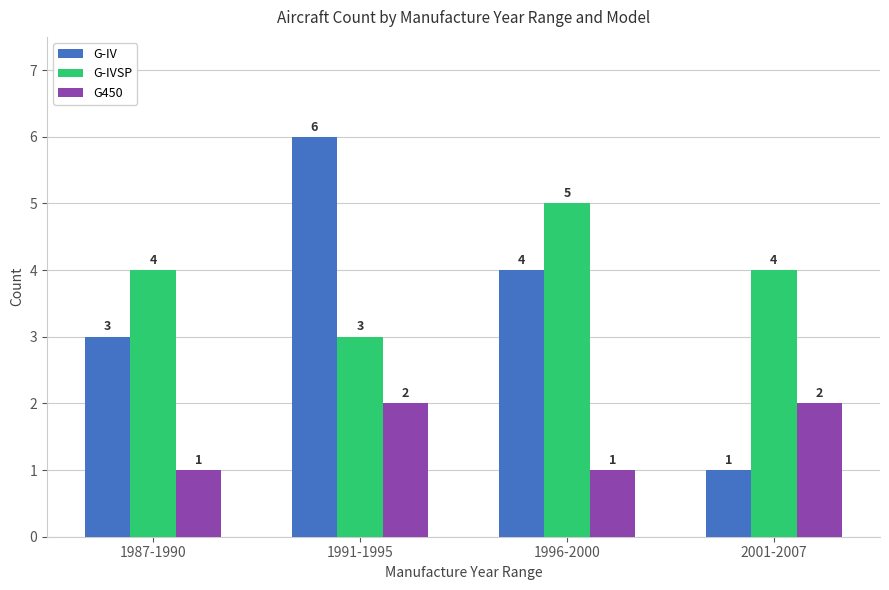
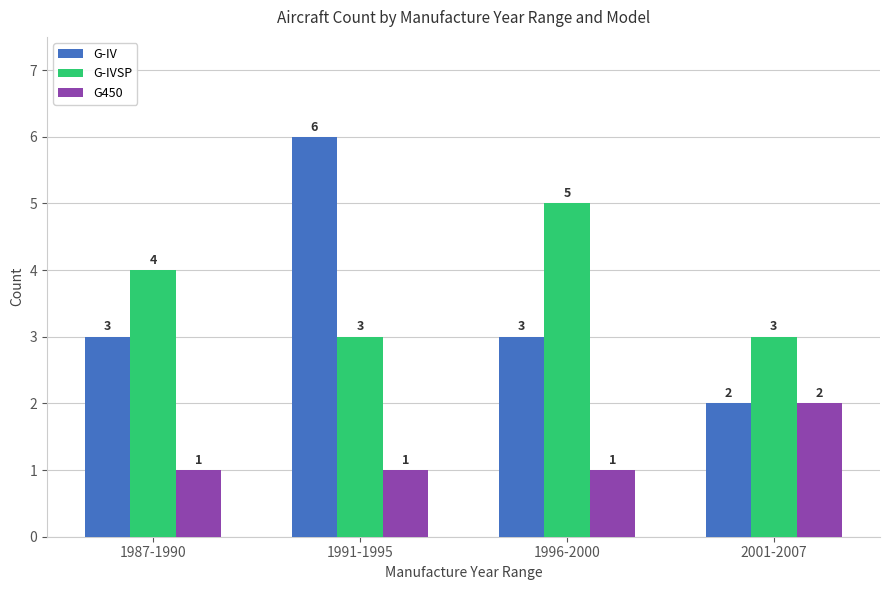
  {
    "G-IV": {
      "1987-1990": 3,
      "1991-1995": 6,
-     "1996-2000": 4,
-     "2001-2007": 1
+     "1996-2000": 3,
+     "2001-2007": 2
    },
    "G-IVSP": {
      "1987-1990": 4,
      "1991-1995": 3,
      "1996-2000": 5,
-     "2001-2007": 4
+     "2001-2007": 3
    },
    "G450": {
      "1987-1990": 1,
-     "1991-1995": 2,
+     "1991-1995": 1,
      "1996-2000": 1,
      "2001-2007": 2
    }
  }
